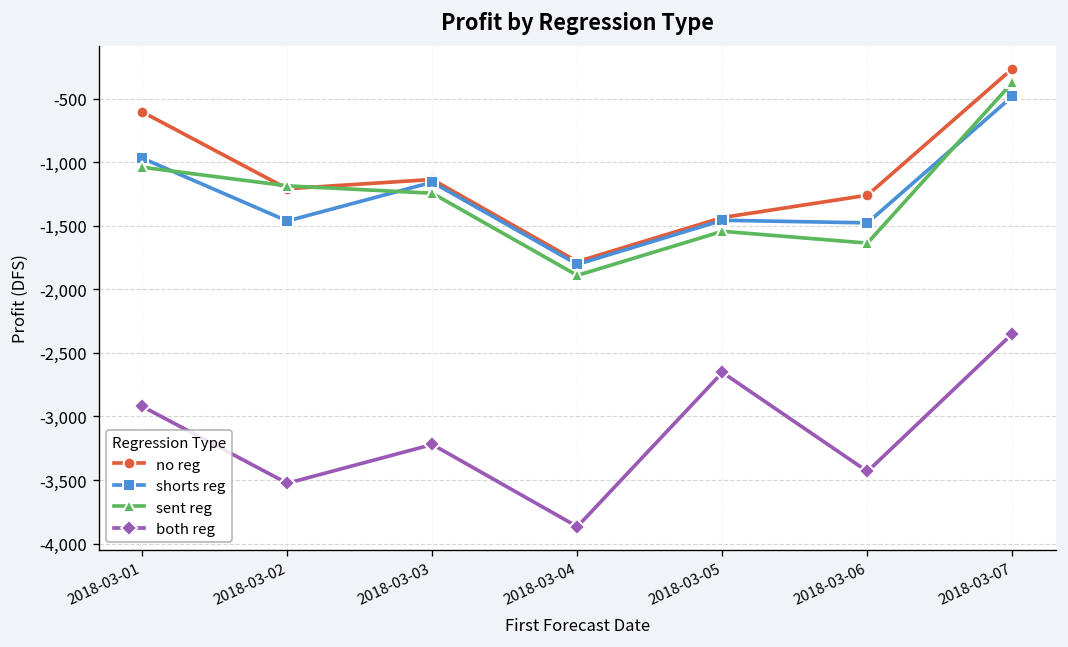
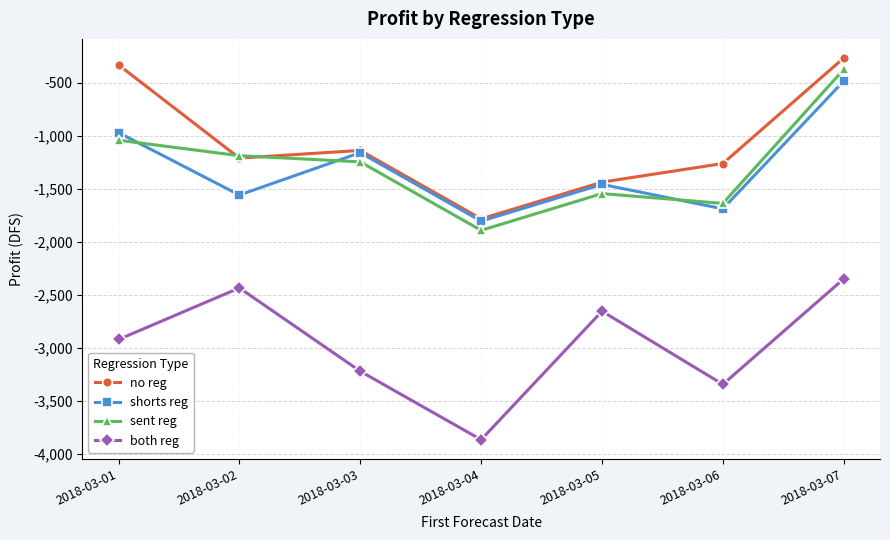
  {
    "no reg": {
-     "2018-03-01": "-600",
+     "2018-03-01": "-330",
      "2018-03-06": "-1,260",
      "2018-03-07": "-260"
    },
    "shorts reg": {
      "2018-03-01": "-970",
-     "2018-03-02": "-1,460",
-     "2018-03-06": "-1,480",
+     "2018-03-02": "-1,560",
+     "2018-03-06": "-1,690",
      "2018-03-07": "-480"
    },
    "sent reg": {
      "2018-03-01": "-1,040",
      "2018-03-03": "-1,240",
      "2018-03-04": "-1,890",
      "2018-03-05": "-1,540",
      "2018-03-06": "-1,640",
      "2018-03-07": "-370"
    },
    "both reg": {
      "2018-03-01": "-2,920",
-     "2018-03-02": "-3,530",
+     "2018-03-02": "-2,430",
      "2018-03-03": "-3,220",
      "2018-03-04": "-3,870",
      "2018-03-05": "-2,650",
-     "2018-03-06": "-3,430",
+     "2018-03-06": "-3,340",
      "2018-03-07": "-2,350"
    }
  }
